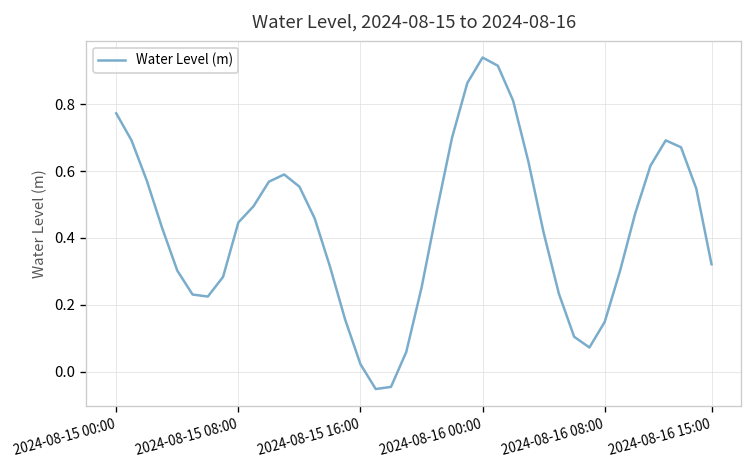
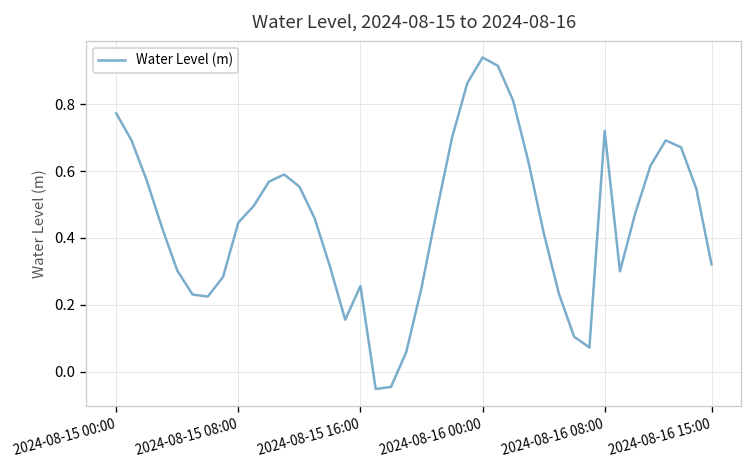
  {
    "2024-08-15 00:00": 0.77,
    "2024-08-15 08:00": 0.45,
-   "2024-08-15 16:00": 0.02,
+   "2024-08-15 16:00": 0.26,
    "2024-08-16 00:00": 0.94,
-   "2024-08-16 08:00": 0.15,
+   "2024-08-16 08:00": 0.72,
    "2024-08-16 15:00": 0.32
  }
